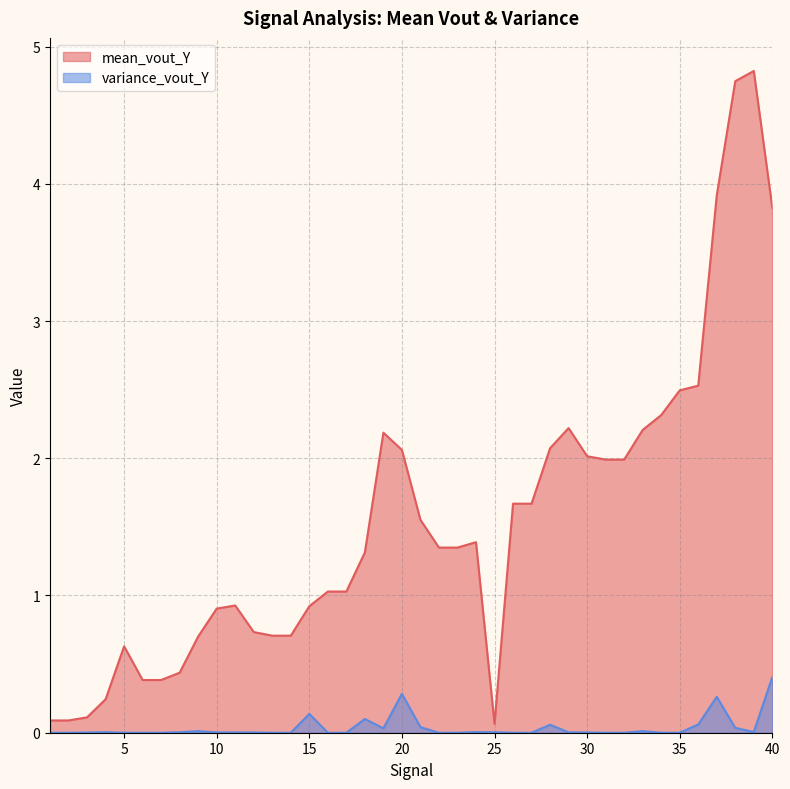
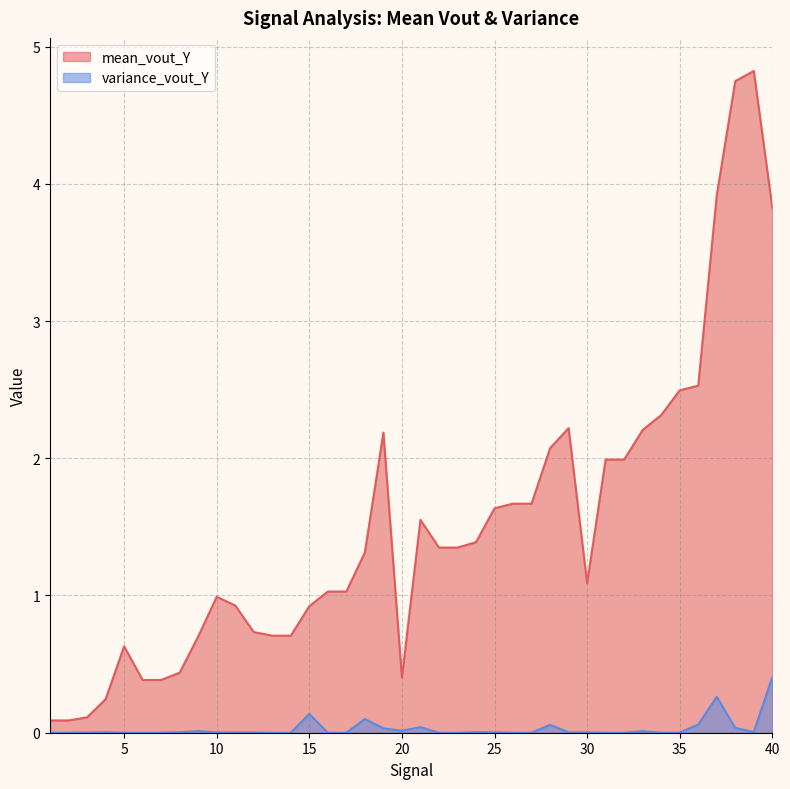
  {
    "mean_vout_Y": {
      "5": 0.63,
-     "10": 0.90,
+     "10": 0.99,
      "15": 0.92,
-     "20": 2.06,
-     "25": 0.07,
-     "30": 2.01,
+     "20": 0.40,
+     "25": 1.64,
+     "30": 1.09,
      "35": 2.49,
      "40": 3.82
    },
    "variance_vout_Y": {
      "5": 0.00,
      "10": 0.00,
      "15": 0.14,
-     "20": 0.28,
+     "20": 0.01,
      "25": 0.00,
      "30": 0.00,
      "35": 0.00,
      "40": 0.41
    }
  }
